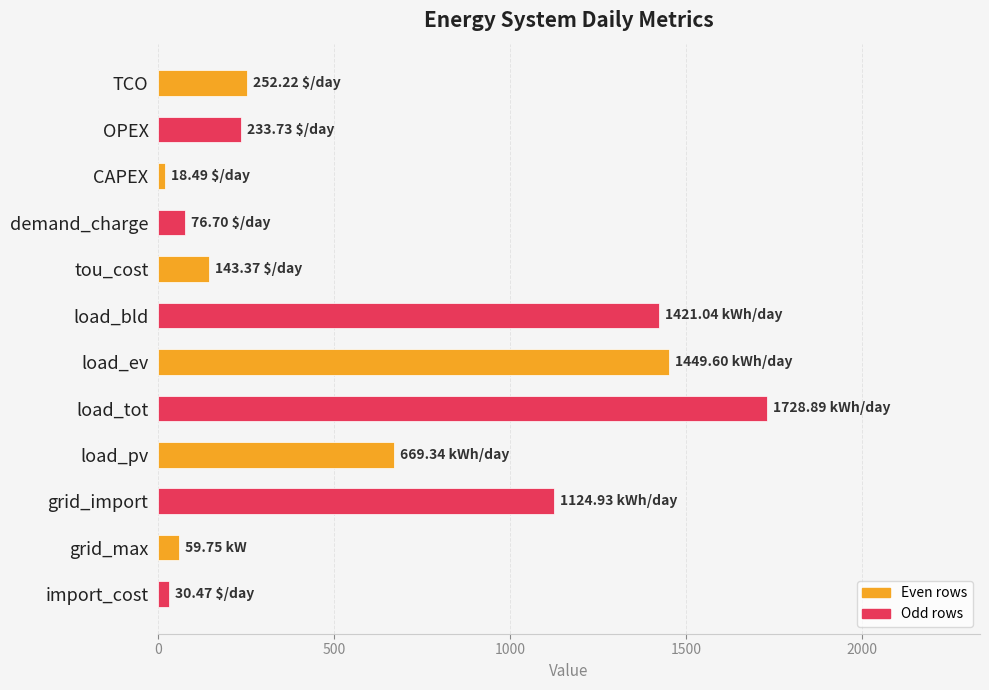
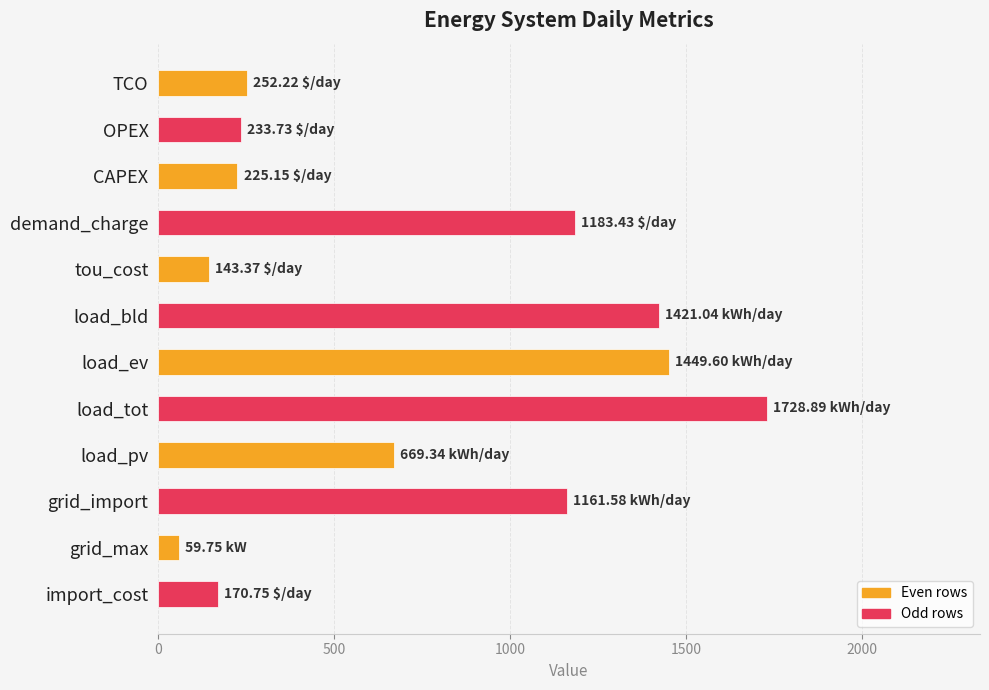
  {
    "TCO": 252.22,
    "OPEX": 233.73,
-   "CAPEX": 18.49,
-   "demand_charge": 76.70,
+   "CAPEX": 225.15,
+   "demand_charge": 1183.43,
    "tou_cost": 143.37,
    "load_bld": 1421.04,
    "load_ev": 1449.60,
    "load_tot": 1728.89,
    "load_pv": 669.34,
-   "grid_import": 1124.93,
+   "grid_import": 1161.58,
    "grid_max": 59.75,
-   "import_cost": 30.47
+   "import_cost": 170.75
  }
